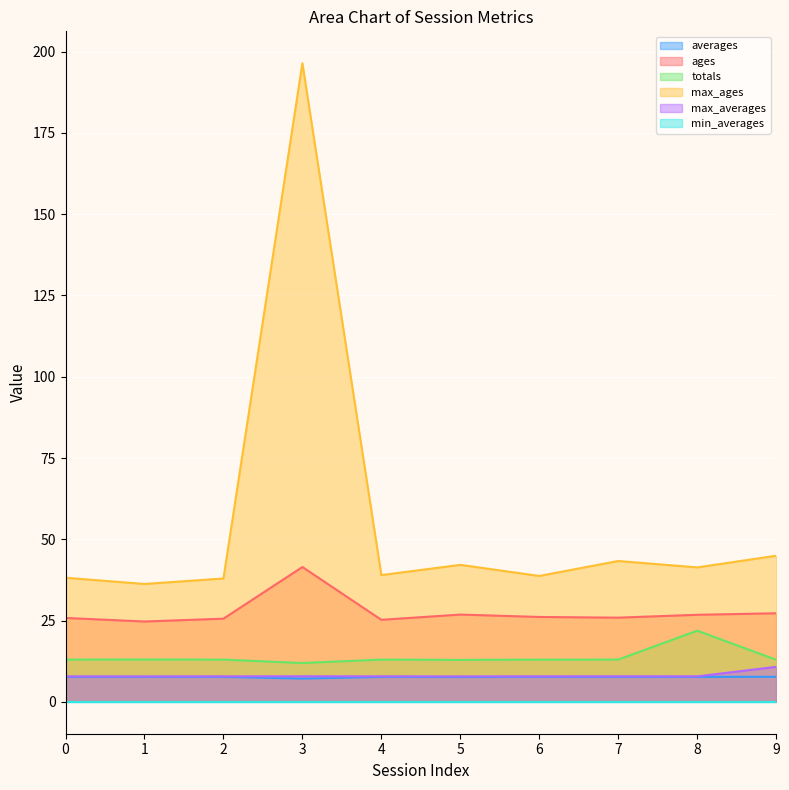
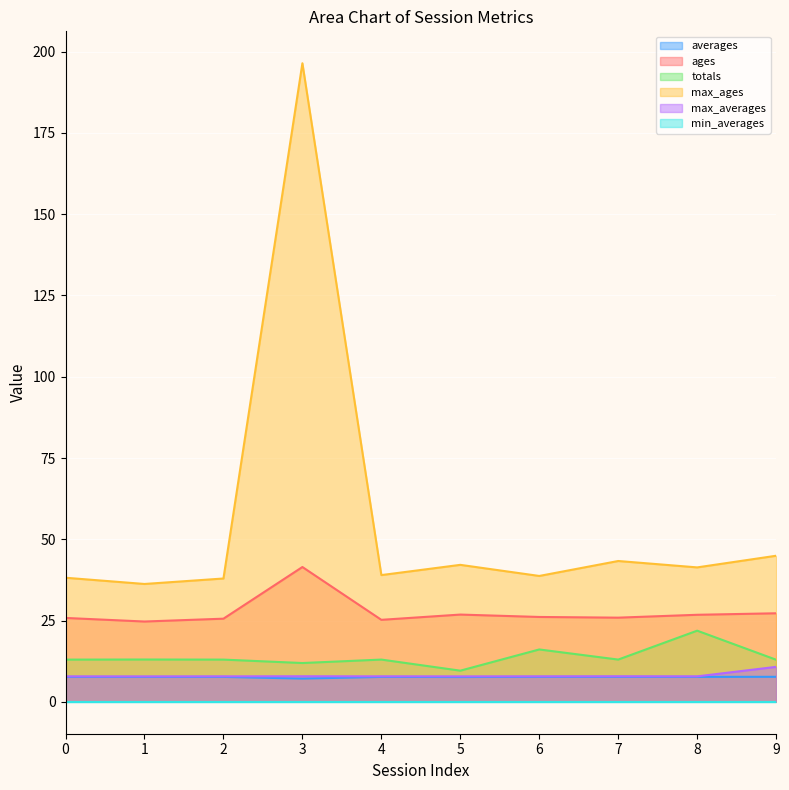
  {
    "ages": {
      "0": 26,
      "1": 25,
      "2": 26,
      "3": 41,
      "4": 25,
      "5": 27,
      "6": 26,
      "7": 26,
      "8": 27,
      "9": 27
    },
    "totals": {
      "0": 13,
      "1": 13,
      "2": 13,
      "3": 12,
      "4": 13,
-     "5": 13,
-     "6": 13,
+     "5": 10,
+     "6": 16,
      "7": 13,
      "8": 22,
      "9": 13
    },
    "max_ages": {
      "0": 38,
      "1": 36,
      "2": 38,
      "3": 196,
      "4": 39,
      "5": 42,
      "6": 39,
      "7": 43,
      "8": 41,
      "9": 45
    },
    "max_averages": {
      "9": 11
    }
  }
